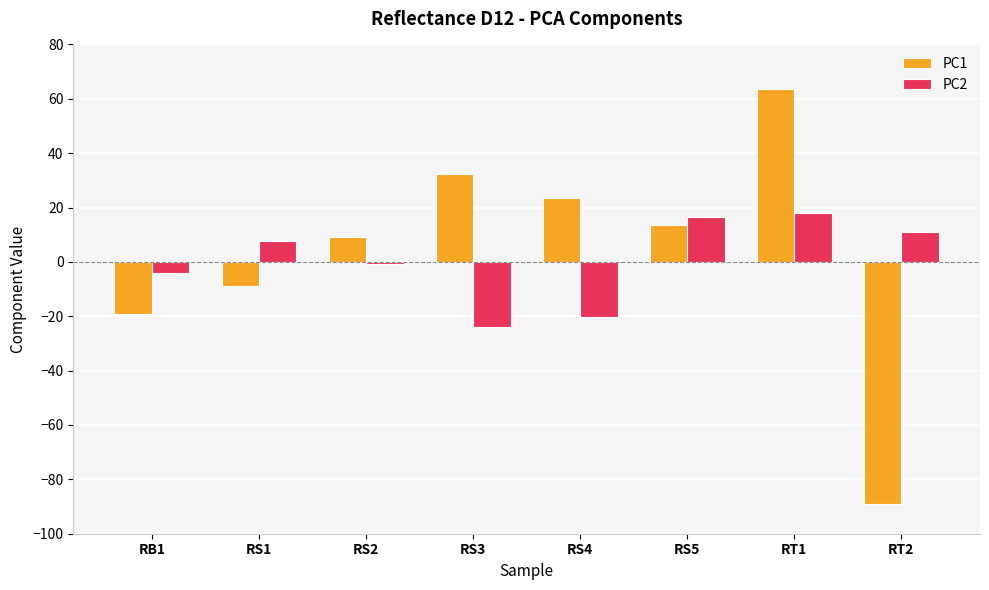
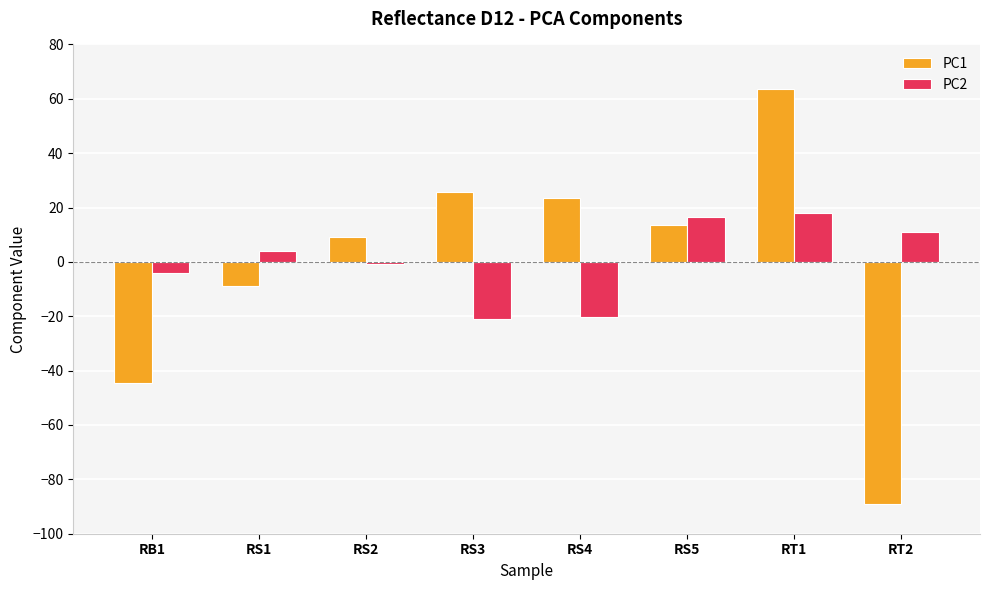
  {
    "PC1": {
-     "RB1": -19,
+     "RB1": -45,
      "RS1": -9,
      "RS2": 9,
-     "RS3": 32,
+     "RS3": 26,
      "RS4": 24,
      "RS5": 14,
      "RT1": 63,
      "RT2": -89
    },
    "PC2": {
      "RB1": -4,
-     "RS1": 8,
-     "RS3": -24,
+     "RS1": 4,
+     "RS3": -21,
      "RS4": -20,
      "RS5": 17,
      "RT1": 18,
      "RT2": 11
    }
  }
